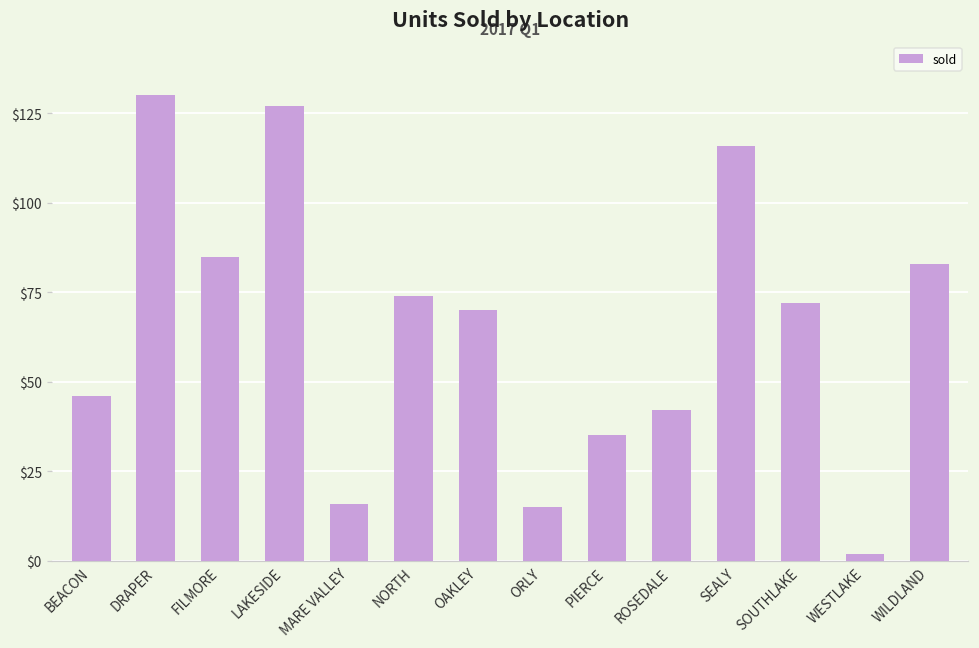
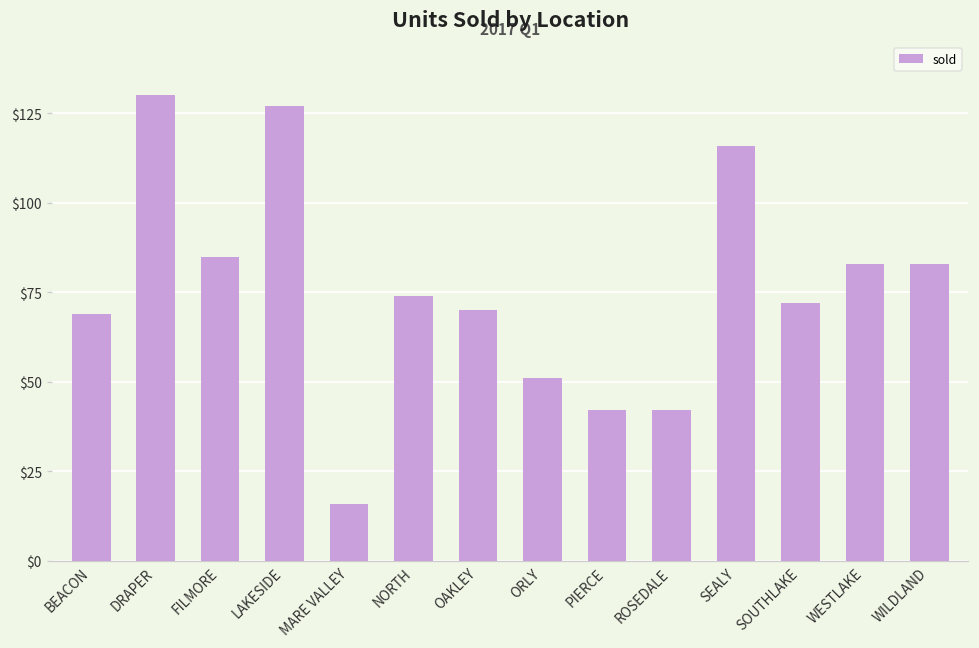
  {
-   "BEACON": "$46",
+   "BEACON": "$69",
    "DRAPER": "$130",
    "FILMORE": "$85",
    "LAKESIDE": "$127",
    "MARE VALLEY": "$16",
    "NORTH": "$74",
    "OAKLEY": "$70",
-   "ORLY": "$15",
-   "PIERCE": "$35",
+   "ORLY": "$51",
+   "PIERCE": "$42",
    "ROSEDALE": "$42",
    "SEALY": "$116",
    "SOUTHLAKE": "$72",
-   "WESTLAKE": "$2",
+   "WESTLAKE": "$83",
    "WILDLAND": "$83"
  }
